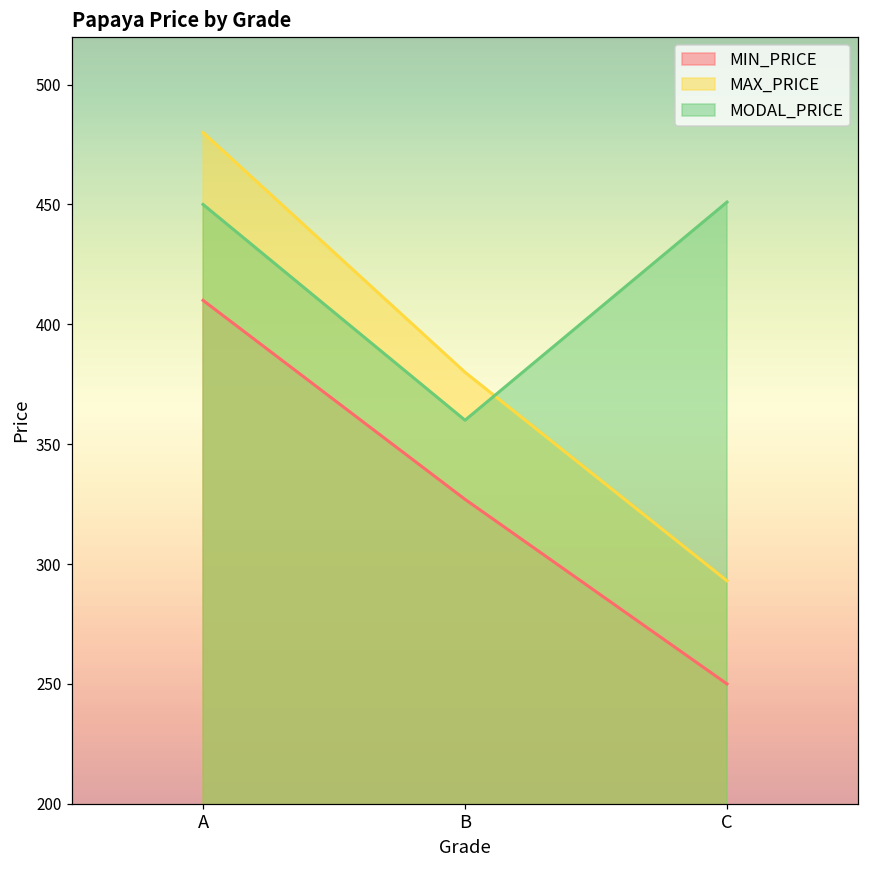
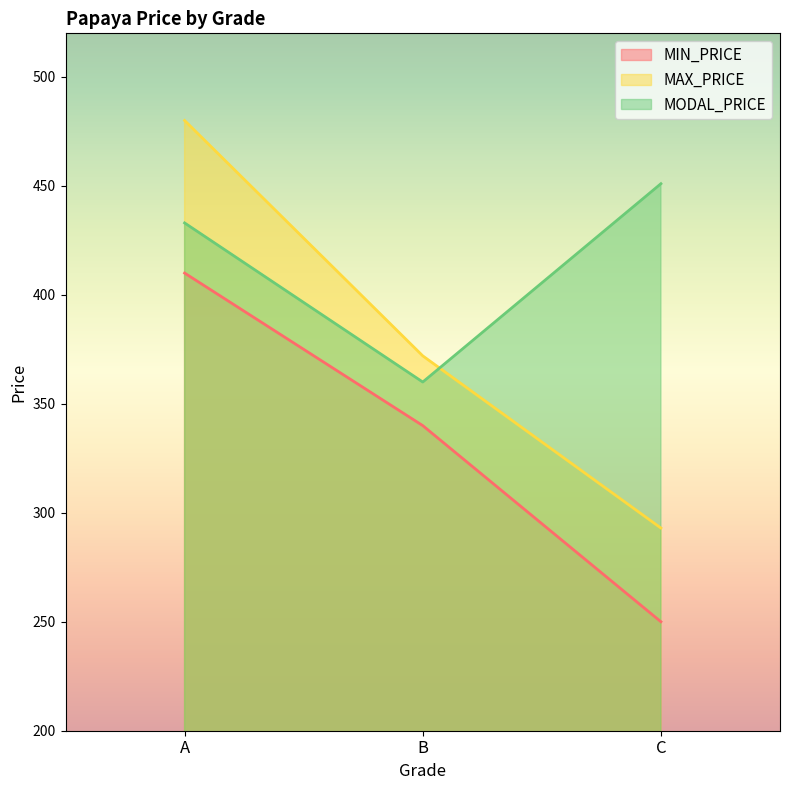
  {
    "MIN_PRICE": {
      "A": 410,
-     "B": 327,
+     "B": 340,
      "C": 250
    },
    "MAX_PRICE": {
      "A": 480,
-     "B": 380,
+     "B": 372,
      "C": 293
    },
    "MODAL_PRICE": {
-     "A": 450,
+     "A": 433,
      "B": 360,
      "C": 451
    }
  }
